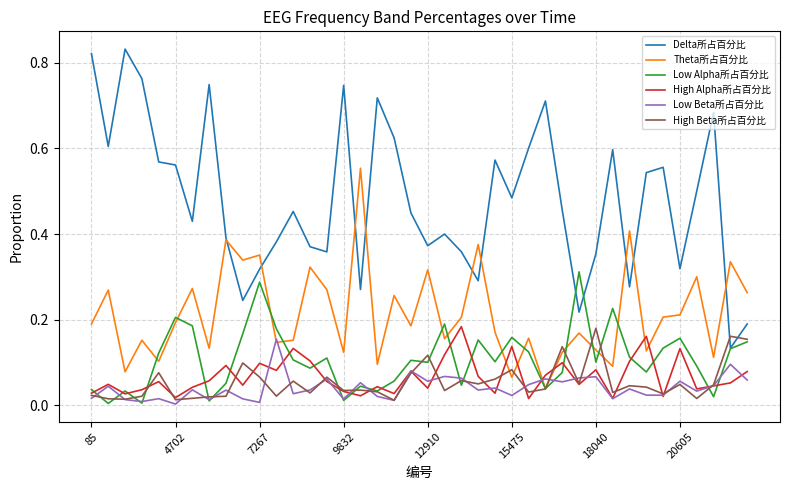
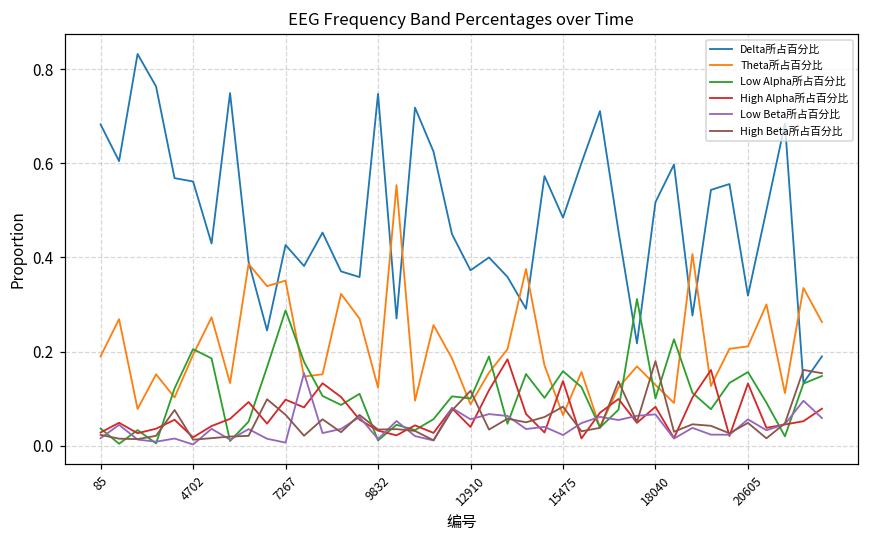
  {
    "Delta所占百分比": {
-     "85": 0.82,
+     "85": 0.68,
      "4702": 0.56,
-     "7267": 0.32,
+     "7267": 0.43,
      "9832": 0.75,
      "12910": 0.37,
      "15475": 0.48,
-     "18040": 0.35,
+     "18040": 0.52,
      "20605": 0.32
    },
    "Theta所占百分比": {
      "85": 0.19,
      "4702": 0.19,
      "7267": 0.35,
      "9832": 0.12,
-     "12910": 0.32,
+     "12910": 0.09,
      "15475": 0.07,
      "18040": 0.13,
      "20605": 0.21
    },
    "Low Alpha所占百分比": {
      "85": 0.04,
      "4702": 0.21,
      "7267": 0.29,
      "12910": 0.10,
      "15475": 0.16,
      "18040": 0.10,
      "20605": 0.16
    },
    "High Alpha所占百分比": {
      "7267": 0.10,
      "12910": 0.04,
      "15475": 0.14,
      "18040": 0.08,
      "20605": 0.13
    },
    "Low Beta所占百分比": {
      "85": 0.02,
      "4702": 0.00,
      "7267": 0.01,
      "12910": 0.06,
      "15475": 0.02,
      "18040": 0.07,
      "20605": 0.06
    },
    "High Beta所占百分比": {
      "7267": 0.07,
      "12910": 0.12,
      "15475": 0.08,
      "18040": 0.18,
      "20605": 0.05
    }
  }
